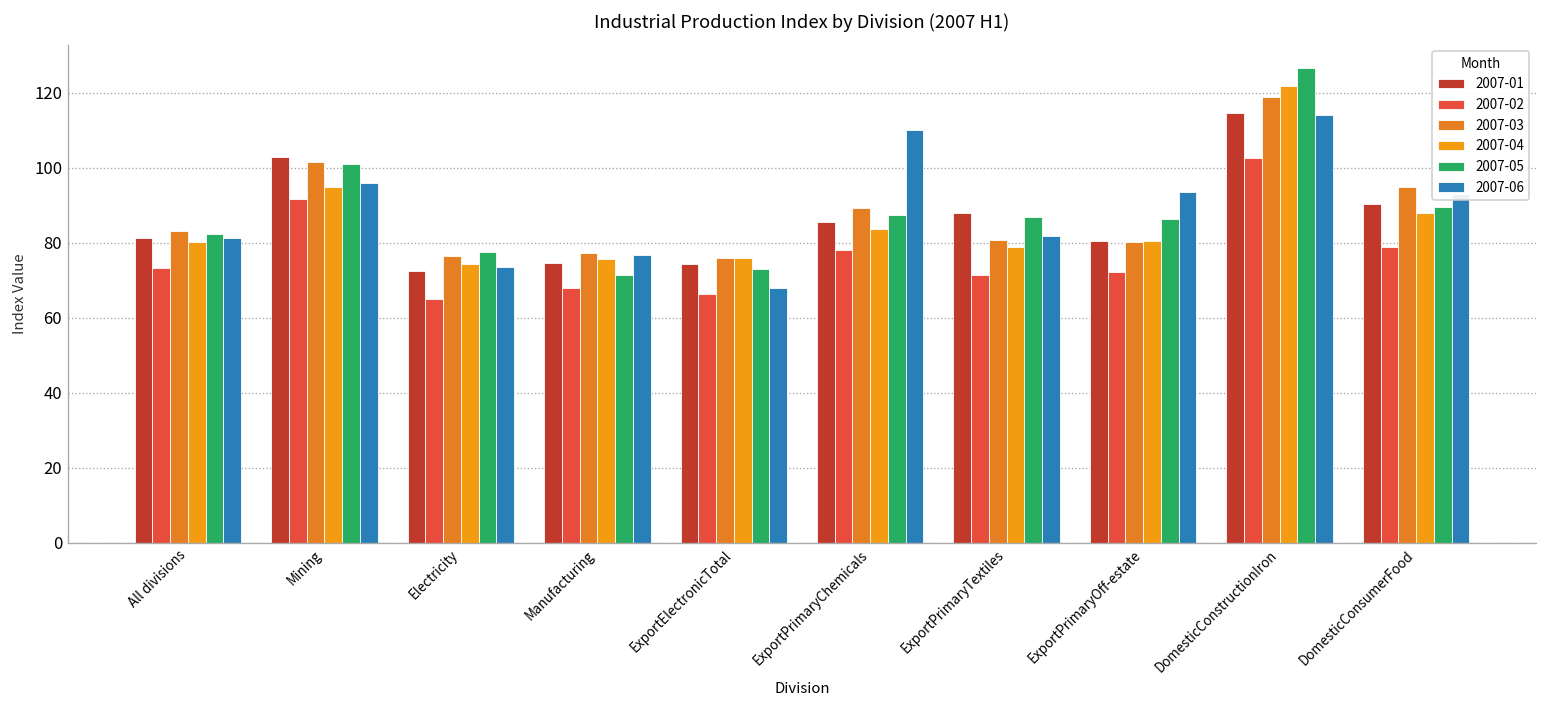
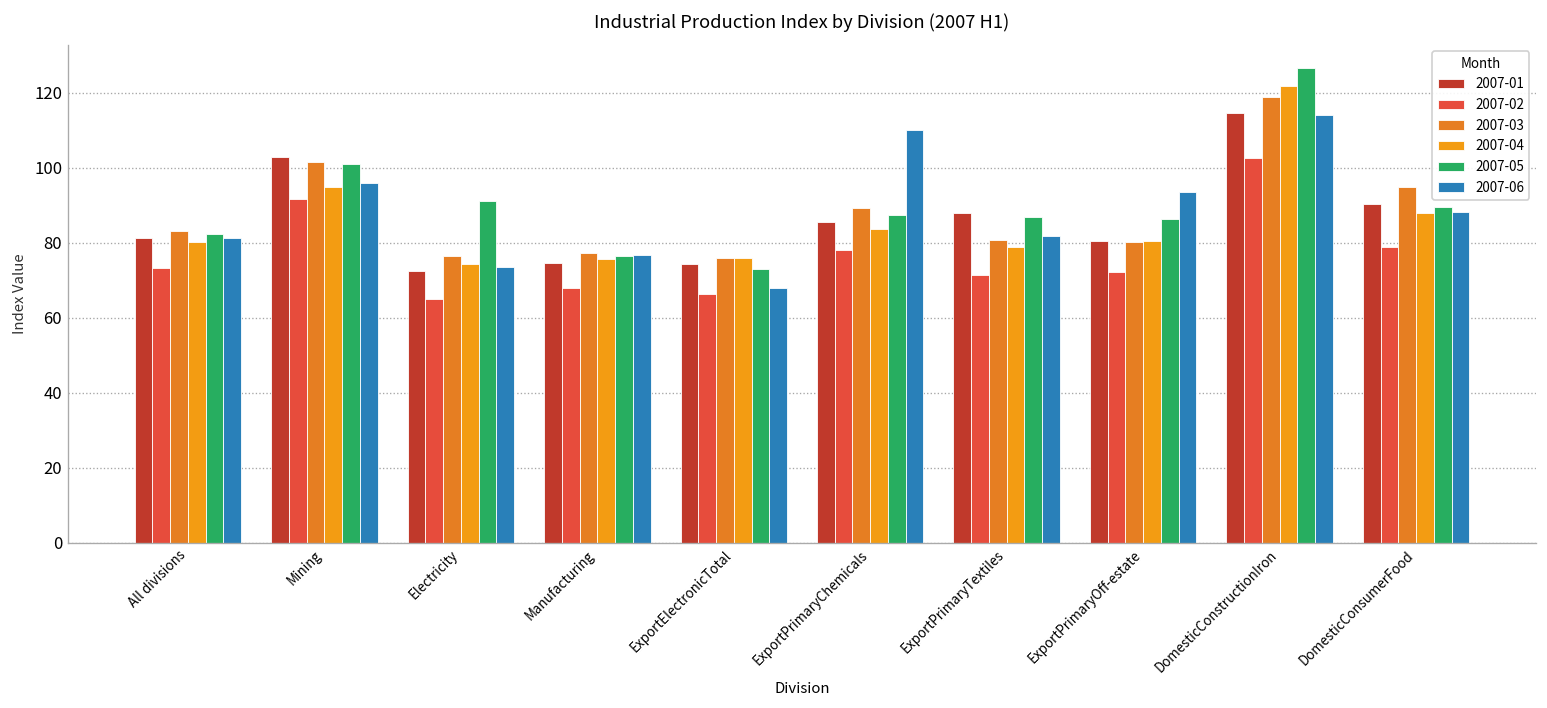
  {
    "2007-05": {
      "All divisions": 82,
      "Mining": 101,
-     "Electricity": 78,
-     "Manufacturing": 71,
+     "Electricity": 91,
+     "Manufacturing": 76,
      "ExportElectronicTotal": 73,
      "ExportPrimaryChemicals": 87,
      "ExportPrimaryTextiles": 87,
      "ExportPrimaryOff-estate": 86,
      "DomesticConstructionIron": 127,
      "DomesticConsumerFood": 90
    },
    "2007-06": {
      "All divisions": 81,
      "Mining": 96,
      "Electricity": 74,
      "Manufacturing": 77,
      "ExportElectronicTotal": 68,
      "ExportPrimaryChemicals": 110,
      "ExportPrimaryTextiles": 82,
      "ExportPrimaryOff-estate": 94,
      "DomesticConstructionIron": 114,
-     "DomesticConsumerFood": 93
+     "DomesticConsumerFood": 88
    }
  }
